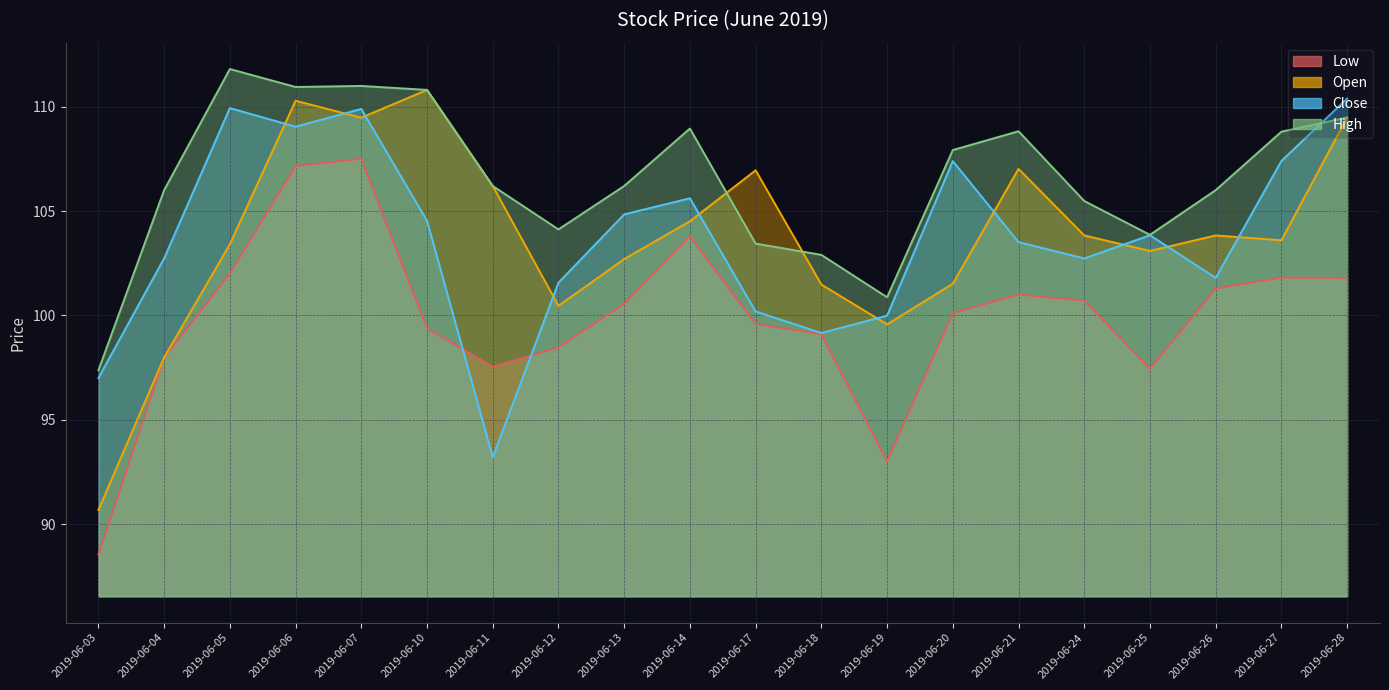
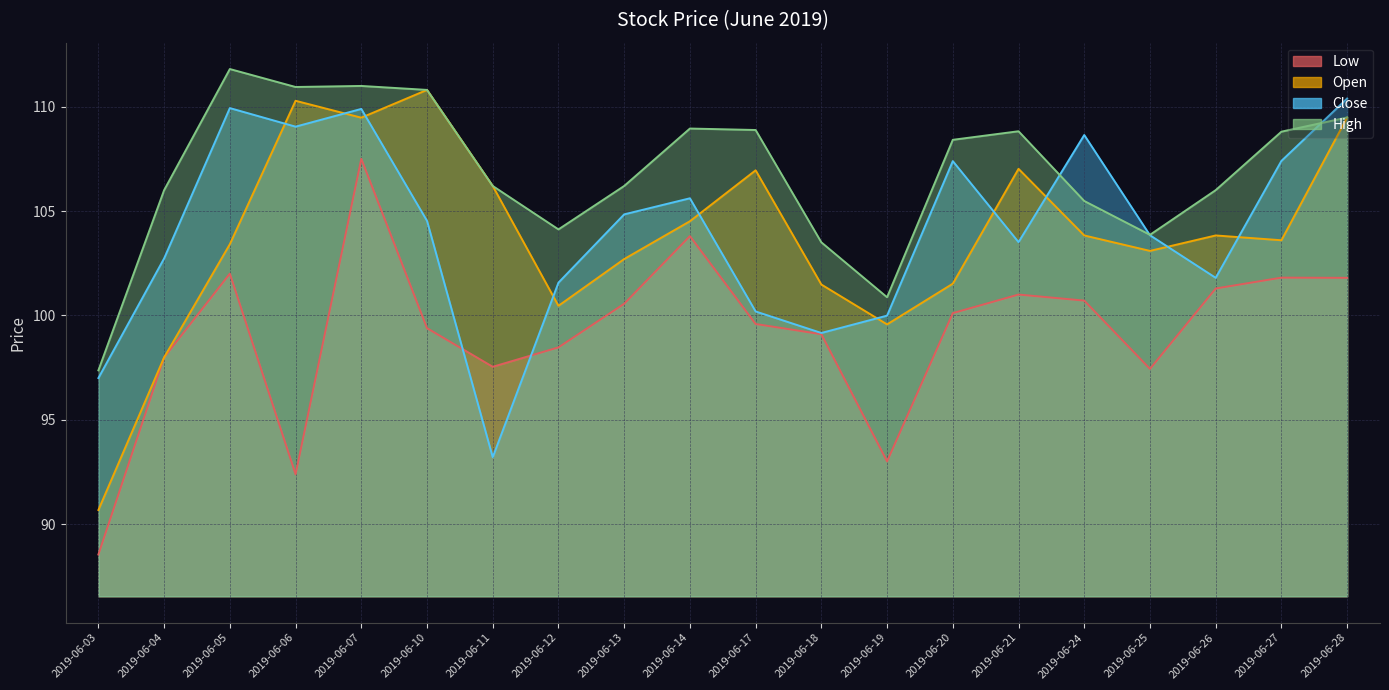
  {
    "Low": {
      "2019-06-03": 88.6,
      "2019-06-05": 102.0,
-     "2019-06-06": 107.2,
+     "2019-06-06": 92.4,
      "2019-06-07": 107.5,
      "2019-06-10": 99.4,
      "2019-06-11": 97.5,
      "2019-06-12": 98.5,
      "2019-06-13": 100.6,
      "2019-06-14": 103.8,
      "2019-06-17": 99.6,
      "2019-06-19": 93.0,
      "2019-06-20": 100.1,
      "2019-06-21": 101.0,
      "2019-06-24": 100.7,
      "2019-06-25": 97.4,
      "2019-06-26": 101.3,
      "2019-06-27": 101.8,
      "2019-06-28": 101.8
    },
    "Open": {
      "2019-06-03": 90.7,
      "2019-06-05": 103.4,
      "2019-06-06": 110.3,
      "2019-06-07": 109.5,
      "2019-06-12": 100.5,
      "2019-06-13": 102.7,
      "2019-06-14": 104.5,
      "2019-06-17": 107.0,
      "2019-06-18": 101.5,
      "2019-06-19": 99.6,
      "2019-06-20": 101.5,
      "2019-06-21": 107.0,
      "2019-06-24": 103.8,
      "2019-06-25": 103.1,
      "2019-06-26": 103.8,
      "2019-06-27": 103.6
    },
    "Close": {
      "2019-06-03": 97.0,
      "2019-06-04": 102.7,
      "2019-06-05": 109.9,
      "2019-06-06": 109.0,
      "2019-06-07": 109.9,
      "2019-06-10": 104.5,
      "2019-06-11": 93.2,
      "2019-06-12": 101.6,
      "2019-06-13": 104.8,
      "2019-06-14": 105.6,
      "2019-06-17": 100.2,
      "2019-06-19": 100.0,
      "2019-06-20": 107.4,
      "2019-06-21": 103.5,
-     "2019-06-24": 102.7,
+     "2019-06-24": 108.6,
      "2019-06-26": 101.8,
      "2019-06-27": 107.4
    },
    "High": {
      "2019-06-03": 97.4,
      "2019-06-04": 106.0,
      "2019-06-05": 111.8,
      "2019-06-06": 110.9,
      "2019-06-07": 111.0,
      "2019-06-12": 104.1,
      "2019-06-13": 106.2,
      "2019-06-14": 109.0,
-     "2019-06-17": 103.4,
-     "2019-06-18": 102.9,
+     "2019-06-17": 108.9,
+     "2019-06-18": 103.5,
      "2019-06-19": 100.9,
-     "2019-06-20": 107.9,
+     "2019-06-20": 108.4,
      "2019-06-21": 108.8,
      "2019-06-24": 105.5,
      "2019-06-26": 106.0,
      "2019-06-27": 108.8
    }
  }
